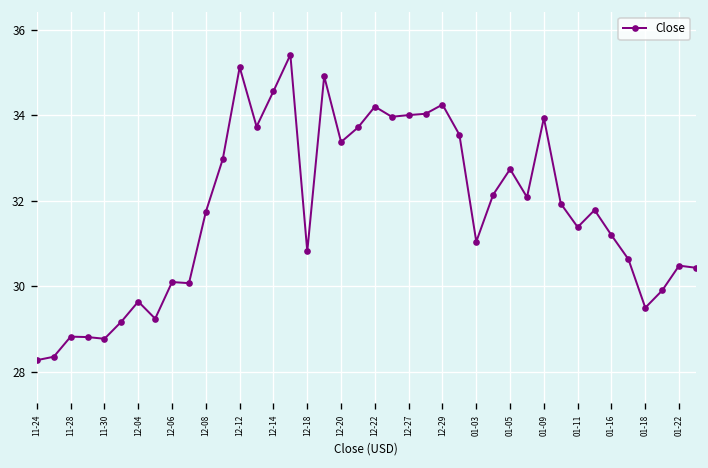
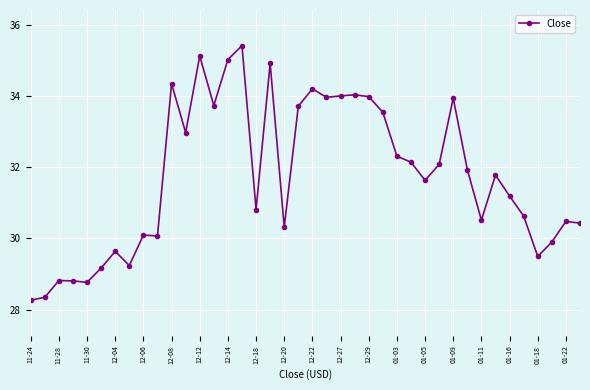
  {
    "11-24": 28.3,
    "11-28": 28.8,
    "11-30": 28.8,
    "12-04": 29.6,
    "12-06": 30.1,
-   "12-08": 31.7,
+   "12-08": 34.3,
    "12-12": 35.1,
-   "12-14": 34.6,
+   "12-14": 35.0,
    "12-18": 30.8,
-   "12-20": 33.4,
+   "12-20": 30.3,
    "12-22": 34.2,
    "12-27": 34.0,
-   "12-29": 34.2,
-   "01-03": 31.0,
-   "01-05": 32.7,
+   "12-29": 34.0,
+   "01-03": 32.3,
+   "01-05": 31.6,
    "01-09": 33.9,
-   "01-11": 31.4,
+   "01-11": 30.5,
    "01-16": 31.2,
    "01-18": 29.5,
    "01-22": 30.5
  }
